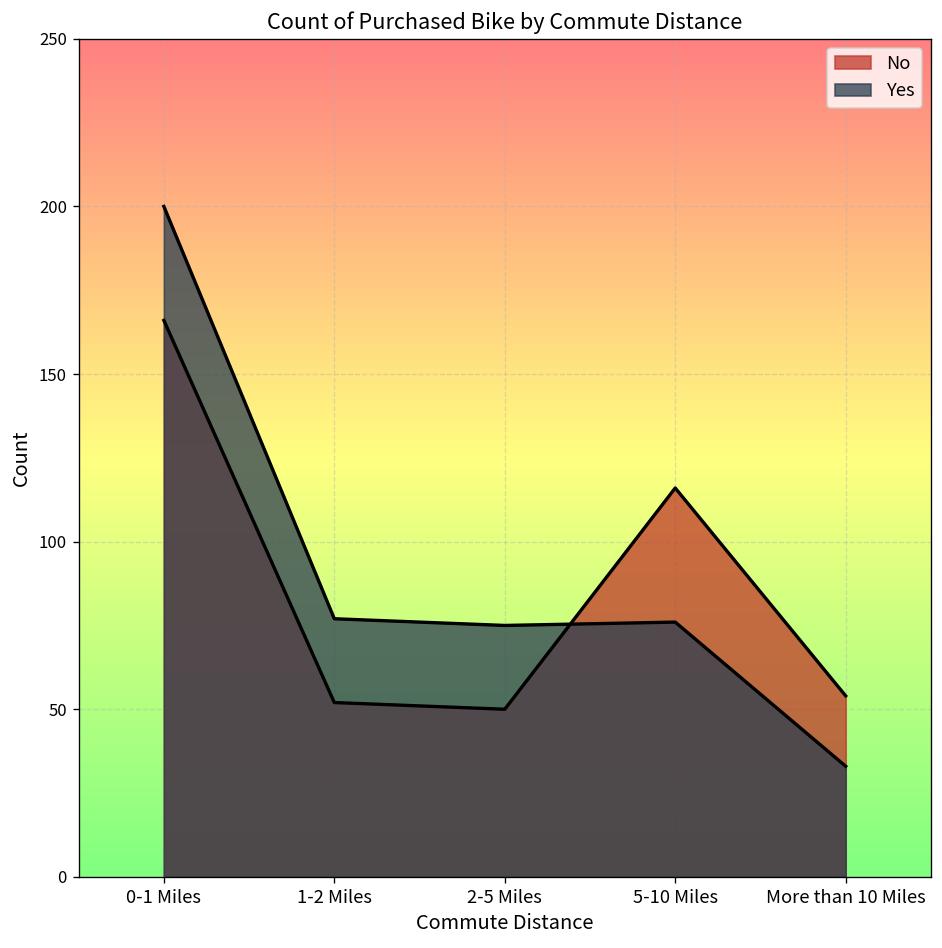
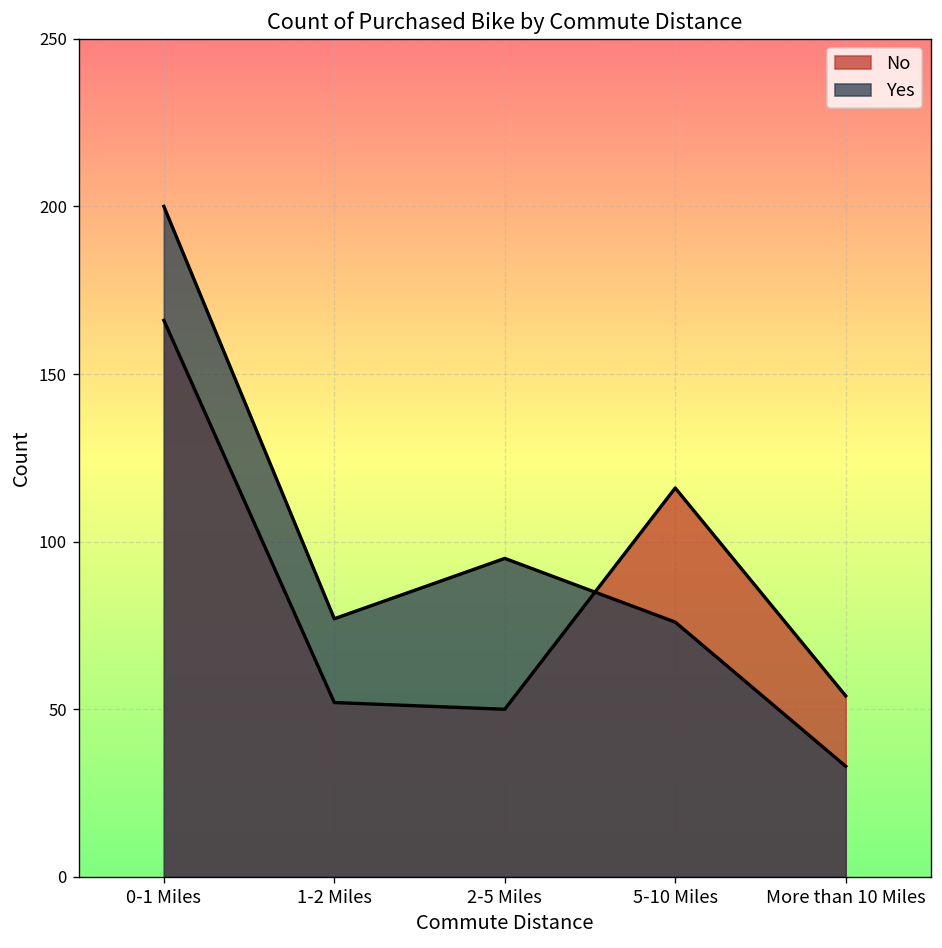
  {
    "No": {
      "0-1 Miles": 166,
      "1-2 Miles": 52,
      "2-5 Miles": 50,
      "5-10 Miles": 116,
      "More than 10 Miles": 54
    },
    "Yes": {
      "0-1 Miles": 200,
      "1-2 Miles": 77,
-     "2-5 Miles": 75,
+     "2-5 Miles": 95,
      "5-10 Miles": 76,
      "More than 10 Miles": 33
    }
  }
